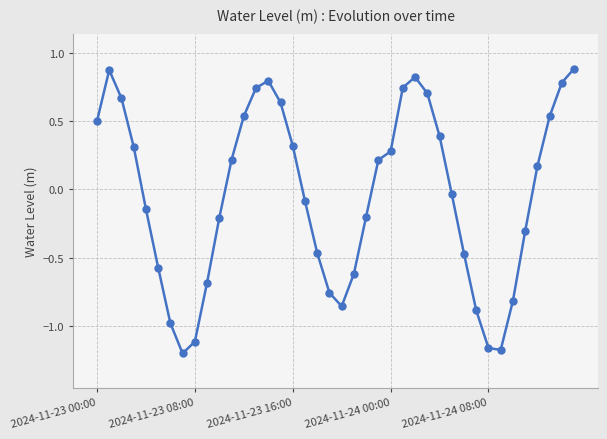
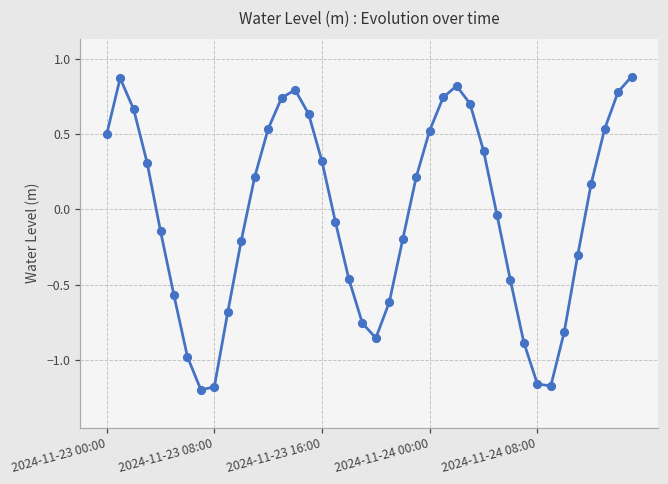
  {
    "2024-11-23 00:00": 0.50,
-   "2024-11-23 08:00": -1.11,
+   "2024-11-23 08:00": -1.18,
    "2024-11-23 16:00": 0.32,
-   "2024-11-24 00:00": 0.28,
+   "2024-11-24 00:00": 0.53,
    "2024-11-24 08:00": -1.16
  }
